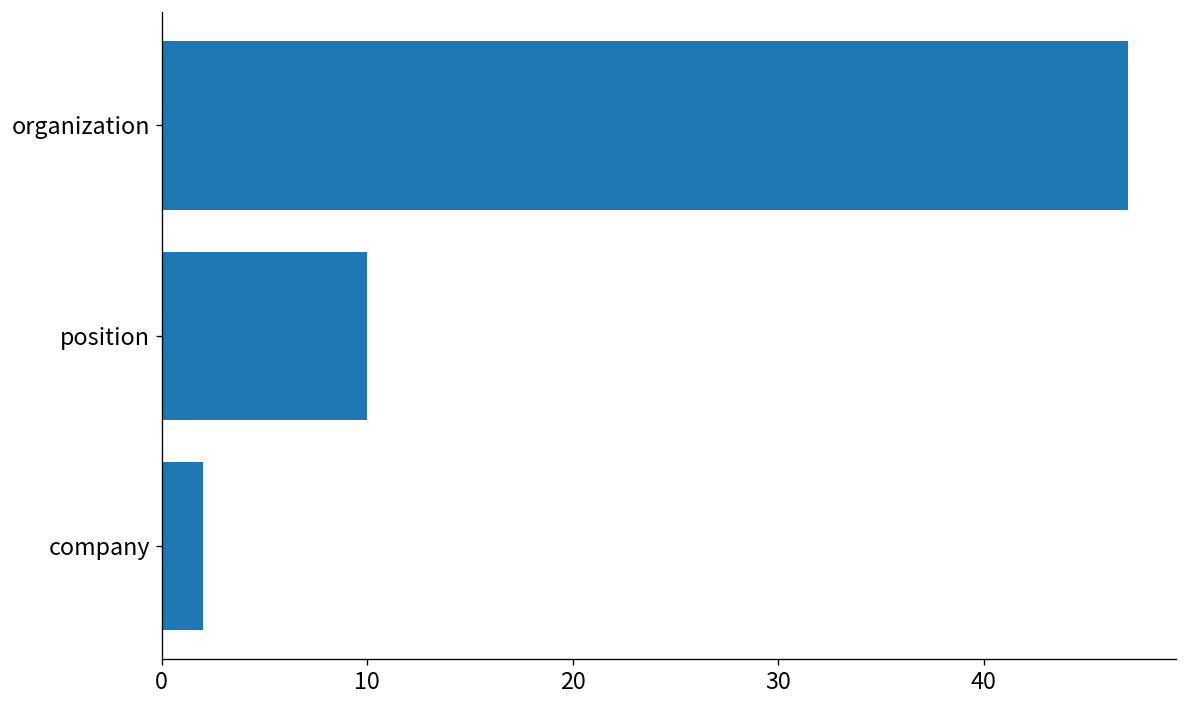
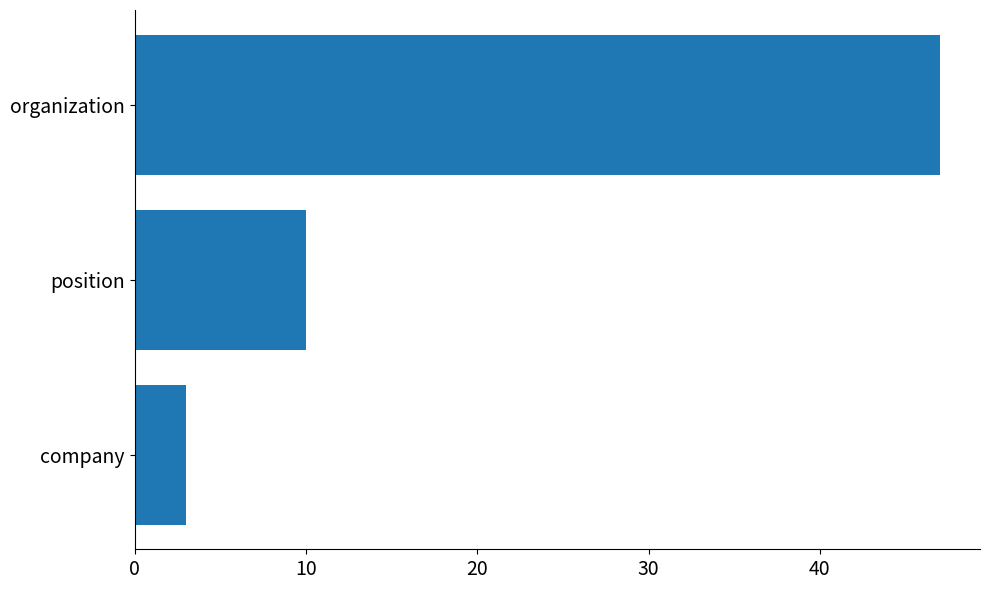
  {
    "organization": 47,
    "position": 10,
-   "company": 2
+   "company": 3
  }
